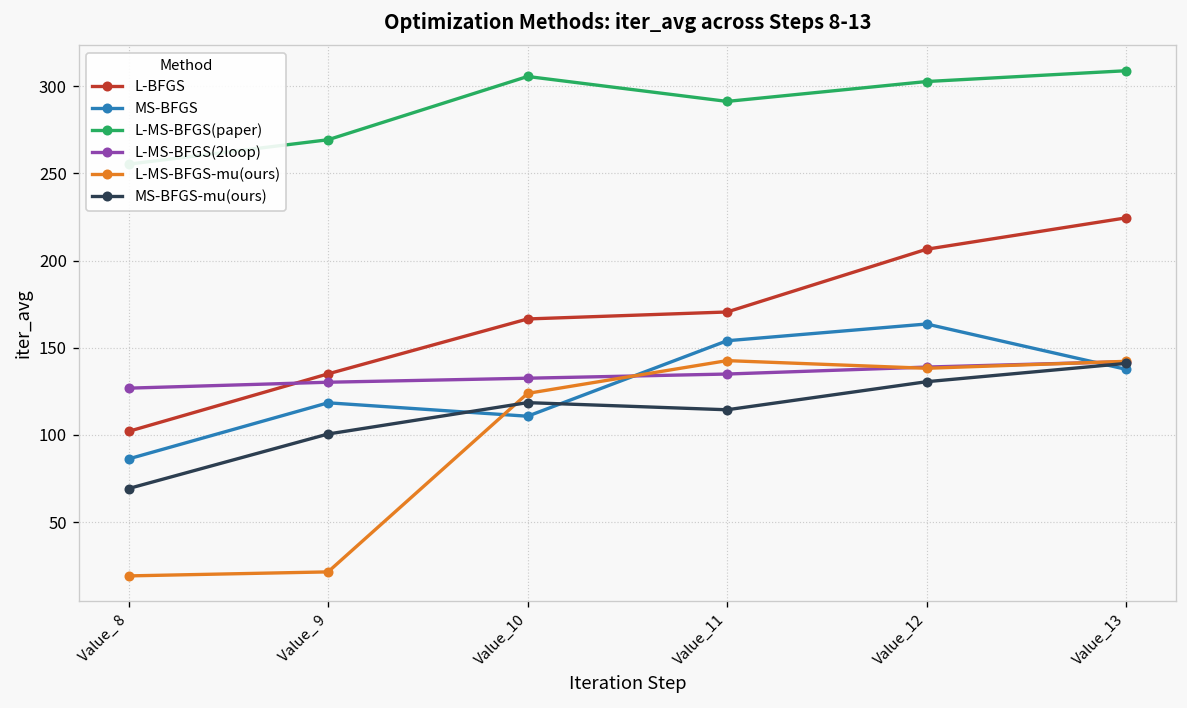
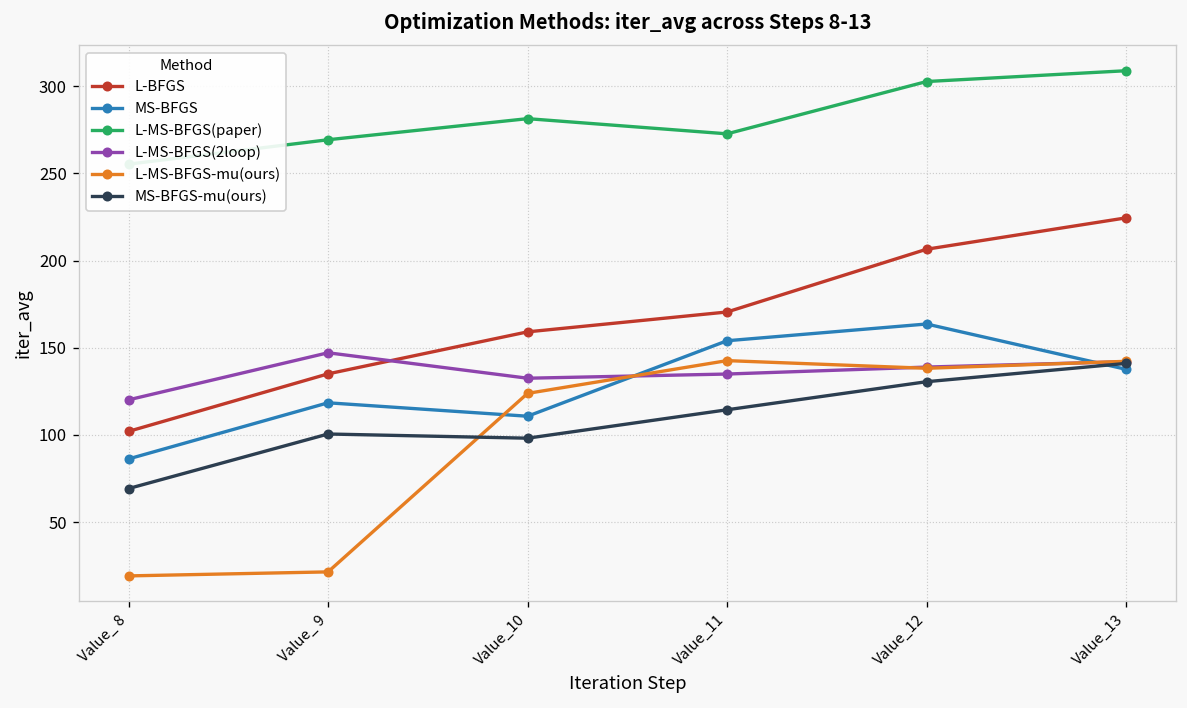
  {
    "L-BFGS": {
      "Value_ 8": 102,
      "Value_ 9": 135,
-     "Value_10": 167,
+     "Value_10": 159,
      "Value_11": 171,
      "Value_12": 207,
      "Value_13": 225
    },
    "MS-BFGS": {
      "Value_ 8": 86,
      "Value_ 9": 118,
      "Value_10": 111,
      "Value_11": 154,
      "Value_12": 164,
      "Value_13": 138
    },
    "L-MS-BFGS(paper)": {
      "Value_ 9": 269,
-     "Value_10": 306,
-     "Value_11": 291,
+     "Value_10": 281,
+     "Value_11": 273,
      "Value_12": 303,
      "Value_13": 309
    },
    "L-MS-BFGS(2loop)": {
-     "Value_ 8": 127,
-     "Value_ 9": 130,
+     "Value_ 8": 120,
+     "Value_ 9": 147,
      "Value_10": 133,
      "Value_11": 135
    },
    "L-MS-BFGS-mu(ours)": {
      "Value_ 8": 19,
      "Value_ 9": 21,
      "Value_10": 124,
      "Value_11": 143
    },
    "MS-BFGS-mu(ours)": {
      "Value_ 8": 69,
      "Value_ 9": 101,
-     "Value_10": 119,
+     "Value_10": 98,
      "Value_11": 114,
      "Value_12": 131
    }
  }
